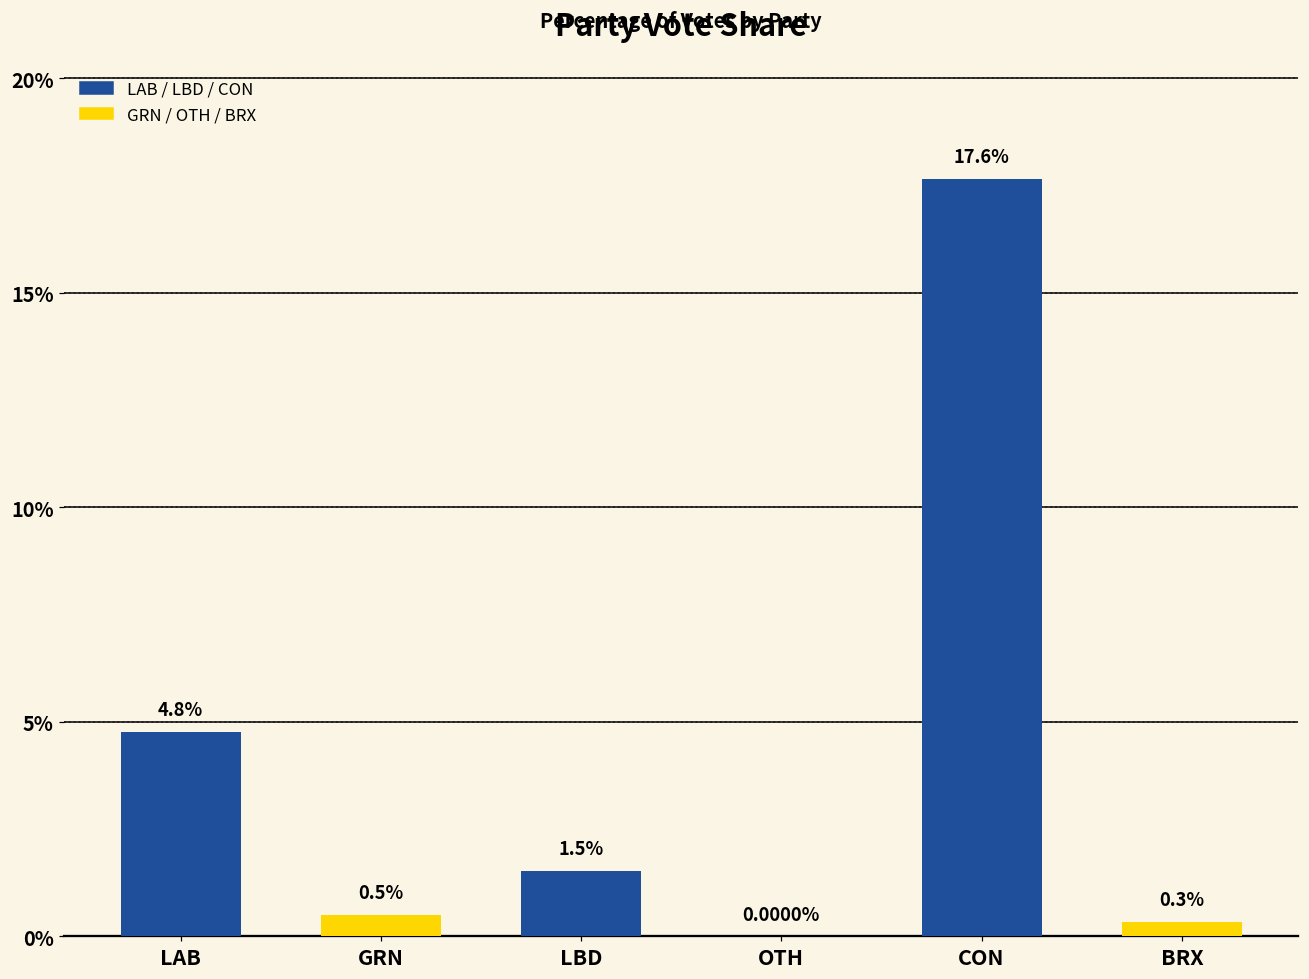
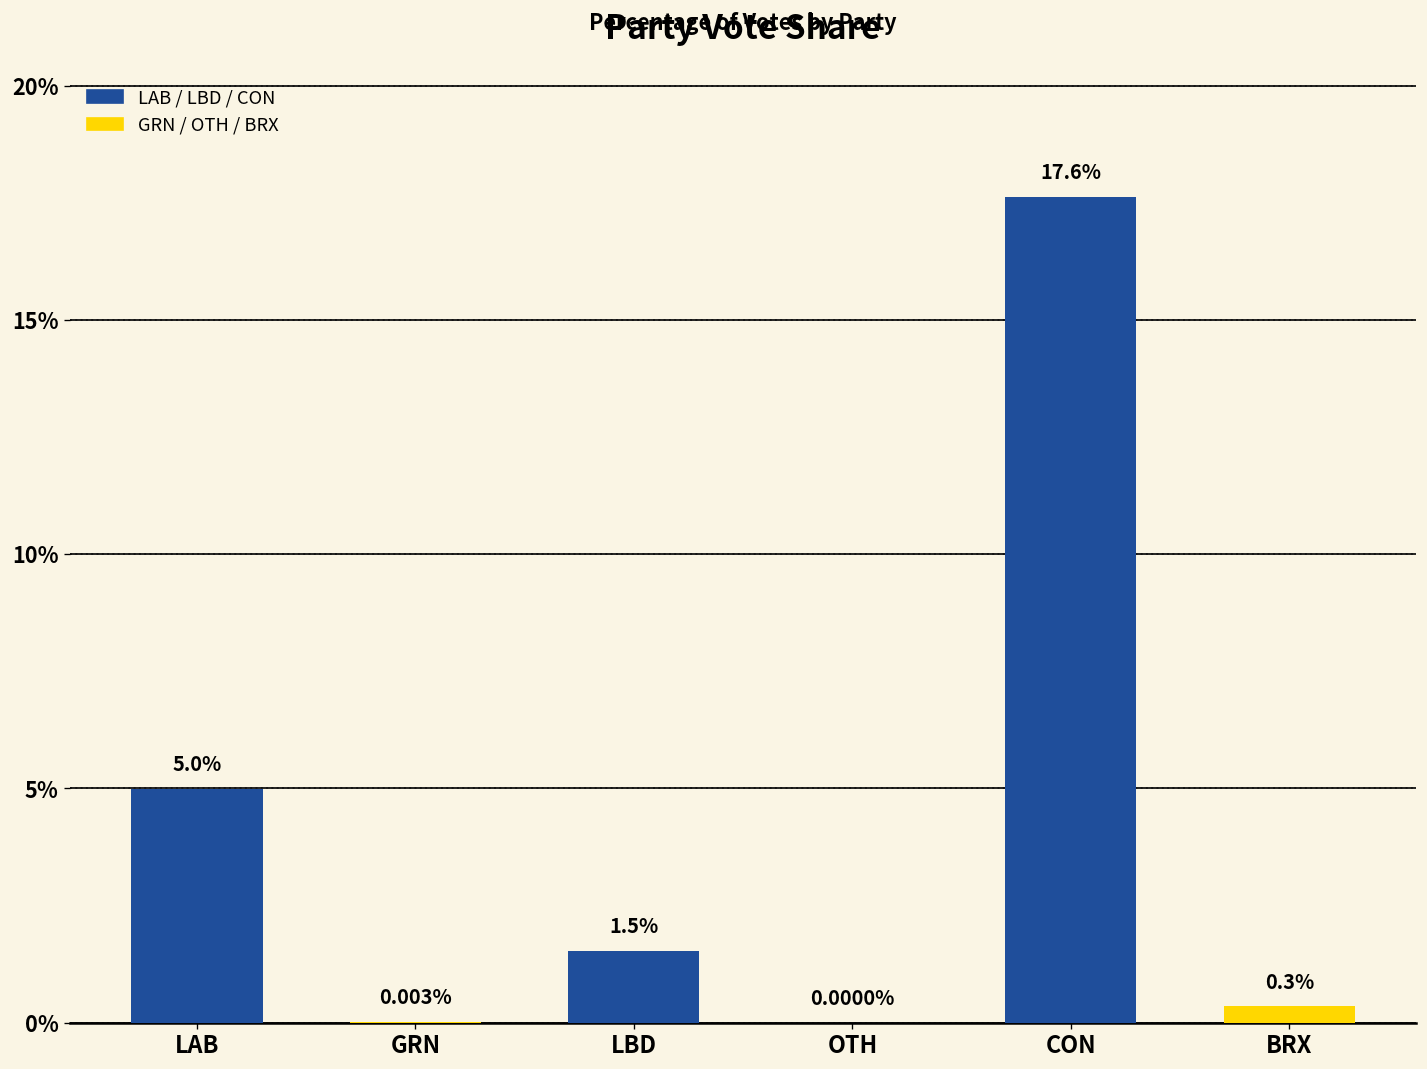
  {
-   "LAB": "4.8%",
-   "GRN": "0.5%",
+   "LAB": "5.0%",
+   "GRN": "0.003%",
    "LBD": "1.5%",
    "OTH": "0.0000%",
    "CON": "17.6%",
    "BRX": "0.3%"
  }
